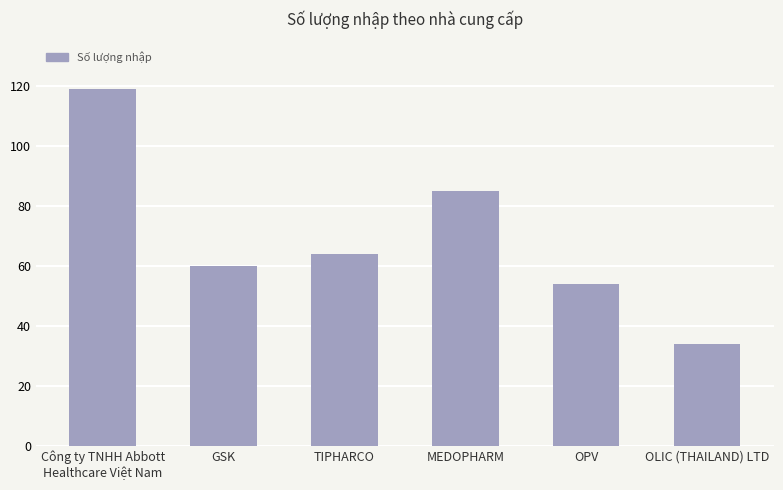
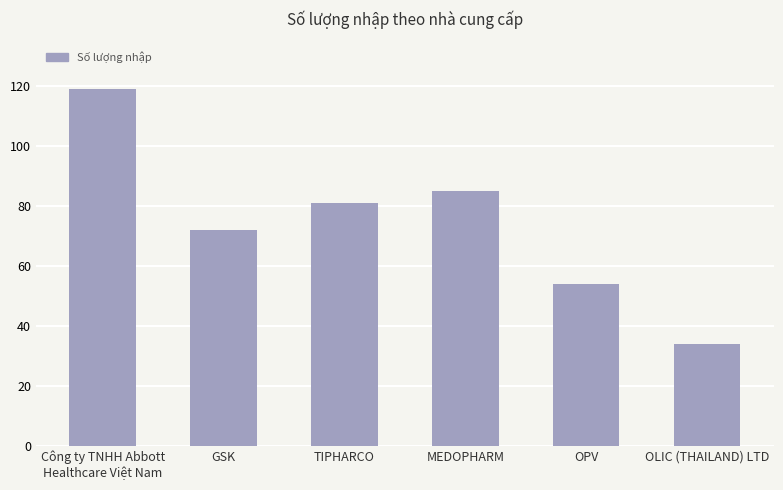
  {
    "Công ty TNHH Abbott Healthcare Việt Nam": 119,
-   "GSK": 60,
-   "TIPHARCO": 64,
+   "GSK": 72,
+   "TIPHARCO": 81,
    "MEDOPHARM": 85,
    "OPV": 54,
    "OLIC (THAILAND) LTD": 34
  }
